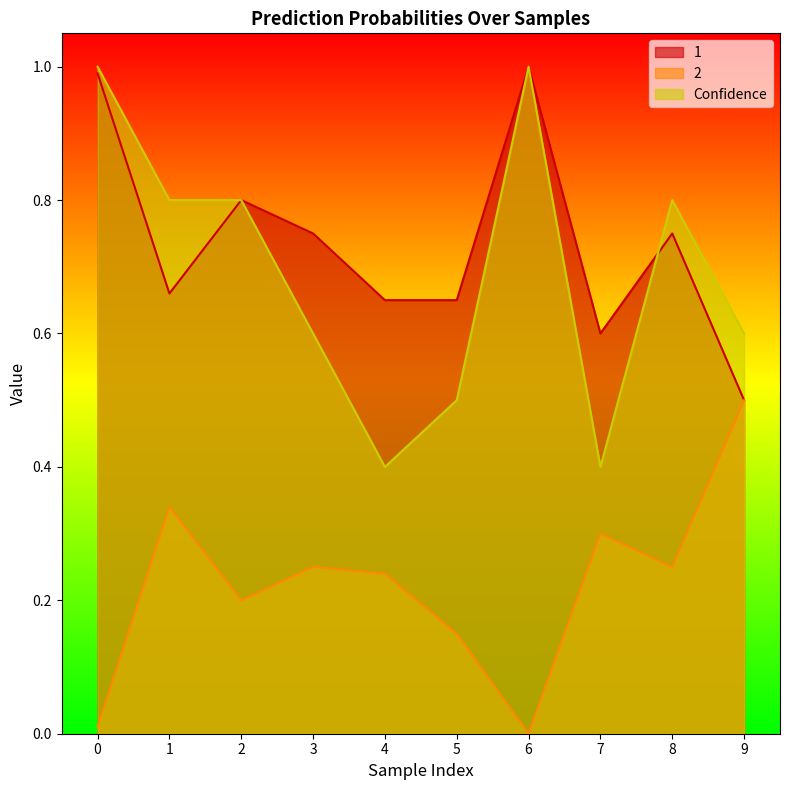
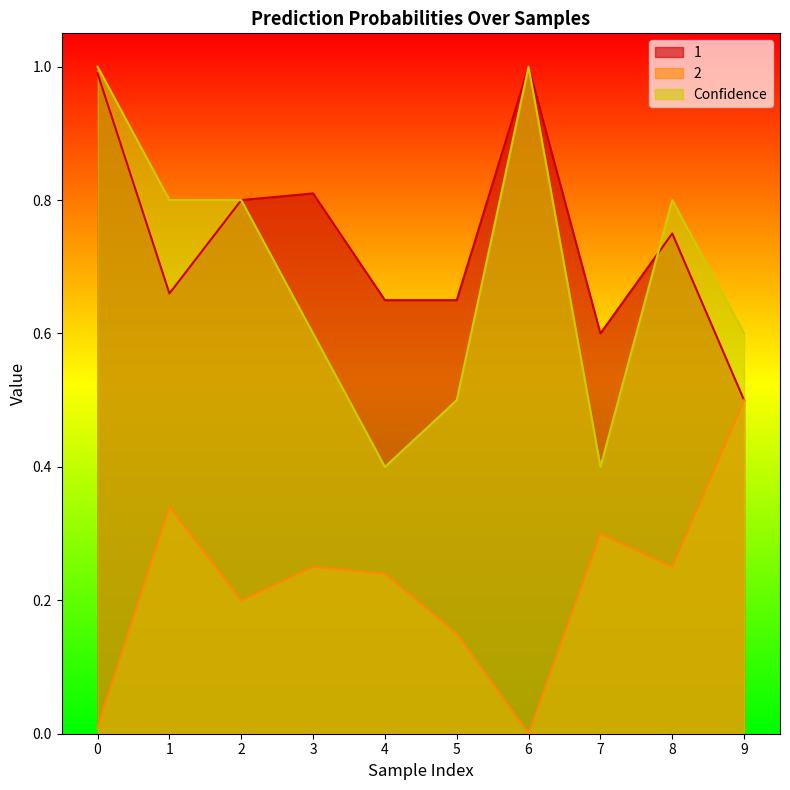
  {
    "1": {
      "0": 0.99,
      "1": 0.66,
-     "3": 0.75,
+     "3": 0.81,
      "4": 0.65,
      "5": 0.65,
      "7": 0.60,
      "8": 0.75
    },
    "2": {
      "0": 0.01,
      "1": 0.34,
      "2": 0.20,
      "3": 0.25,
      "4": 0.24,
      "5": 0.15,
      "6": 0.00,
      "7": 0.30,
      "8": 0.25
    },
    "Confidence": {
      "0": 1.00,
      "1": 0.80,
      "3": 0.60,
      "4": 0.40,
      "5": 0.50,
      "7": 0.40,
      "8": 0.80,
      "9": 0.60
    }
  }
